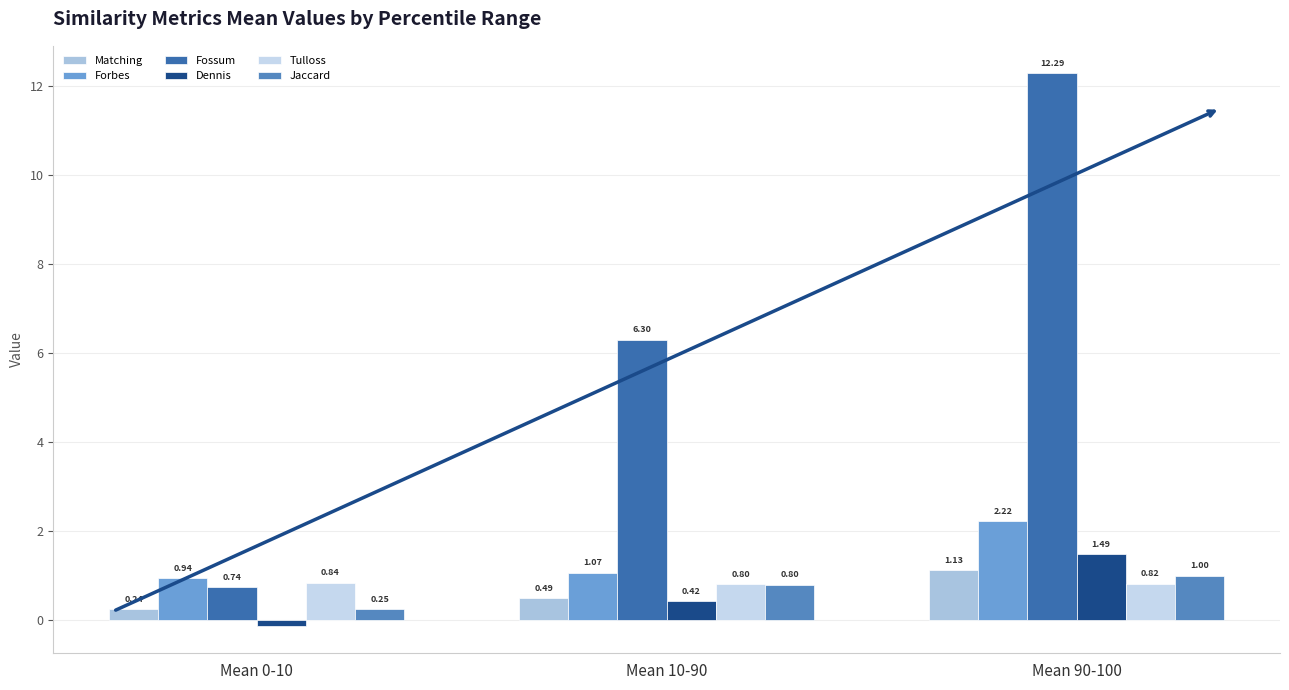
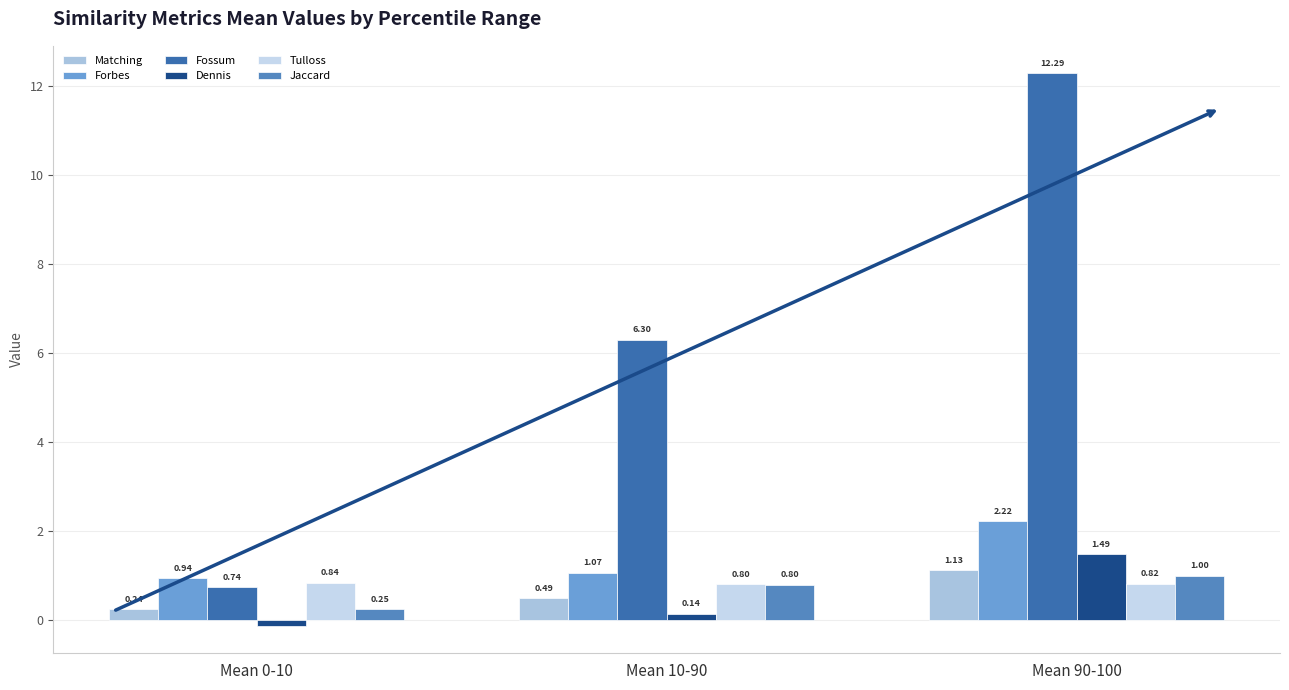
  {
    "Dennis": {
-     "Mean 10-90": 0.42,
+     "Mean 10-90": 0.14,
      "Mean 90-100": 1.49
    }
  }
